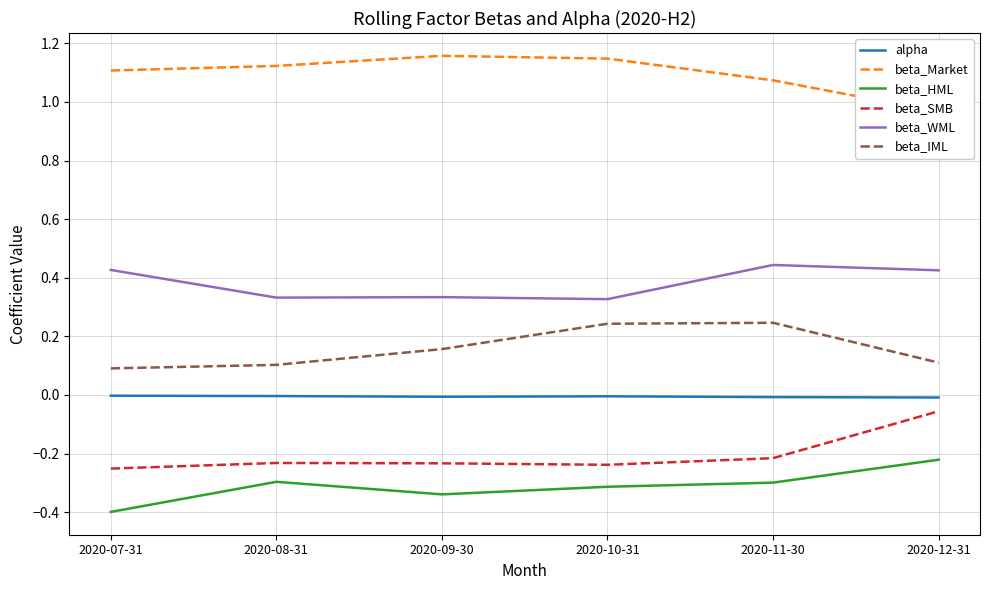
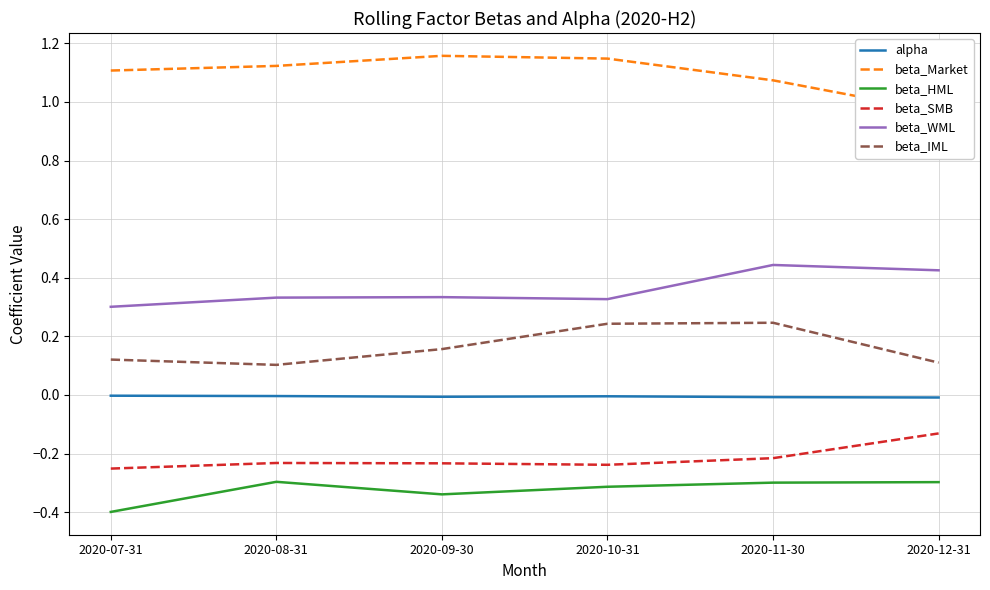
  {
    "alpha": {
      "2020-07-31": 0.00,
      "2020-08-31": 0.00,
      "2020-09-30": -0.01,
      "2020-10-31": 0.00,
      "2020-11-30": -0.01,
      "2020-12-31": -0.01
    },
    "beta_Market": {
      "2020-07-31": 1.11,
      "2020-08-31": 1.12,
      "2020-09-30": 1.16,
      "2020-10-31": 1.15,
      "2020-11-30": 1.07
    },
    "beta_HML": {
      "2020-07-31": -0.40,
      "2020-08-31": -0.30,
      "2020-09-30": -0.34,
      "2020-10-31": -0.31,
      "2020-11-30": -0.30,
-     "2020-12-31": -0.22
+     "2020-12-31": -0.30
    },
    "beta_SMB": {
      "2020-07-31": -0.25,
      "2020-08-31": -0.23,
      "2020-09-30": -0.23,
      "2020-10-31": -0.24,
      "2020-11-30": -0.22,
-     "2020-12-31": -0.06
+     "2020-12-31": -0.13
    },
    "beta_WML": {
-     "2020-07-31": 0.43,
+     "2020-07-31": 0.30,
      "2020-08-31": 0.33,
      "2020-09-30": 0.33,
      "2020-10-31": 0.33,
      "2020-11-30": 0.44,
      "2020-12-31": 0.43
    },
    "beta_IML": {
-     "2020-07-31": 0.09,
+     "2020-07-31": 0.12,
      "2020-08-31": 0.10,
      "2020-09-30": 0.16,
      "2020-10-31": 0.24,
      "2020-11-30": 0.25,
      "2020-12-31": 0.11
    }
  }
